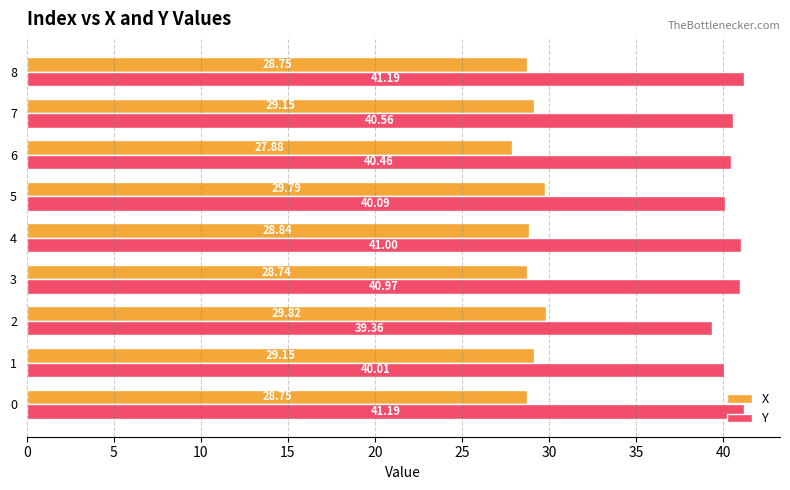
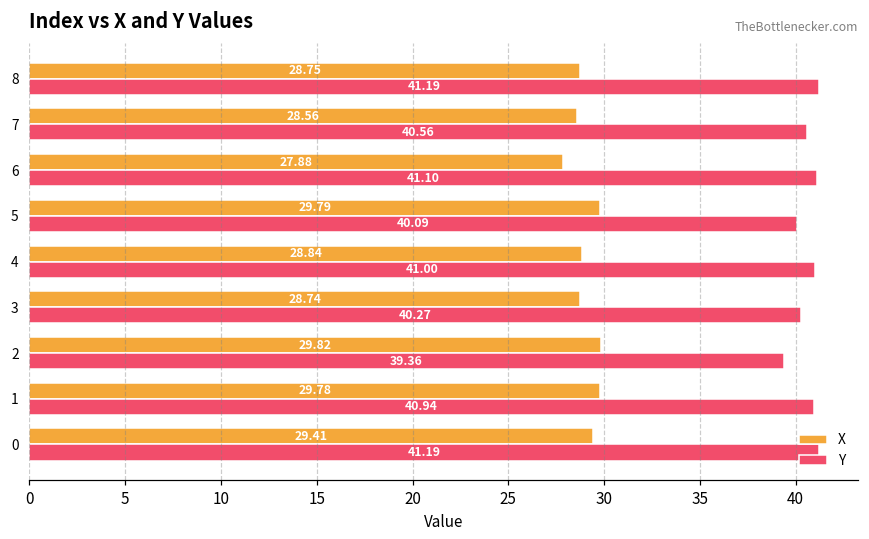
  {
    "X": {
      "8": 28.75,
-     "7": 29.15,
+     "7": 28.56,
      "6": 27.88,
      "5": 29.79,
      "4": 28.84,
      "3": 28.74,
      "2": 29.82,
-     "1": 29.15,
-     "0": 28.75
+     "1": 29.78,
+     "0": 29.41
    },
    "Y": {
      "8": 41.19,
      "7": 40.56,
-     "6": 40.46,
+     "6": 41.10,
      "5": 40.09,
      "4": 41.00,
-     "3": 40.97,
+     "3": 40.27,
      "2": 39.36,
-     "1": 40.01,
+     "1": 40.94,
      "0": 41.19
    }
  }
